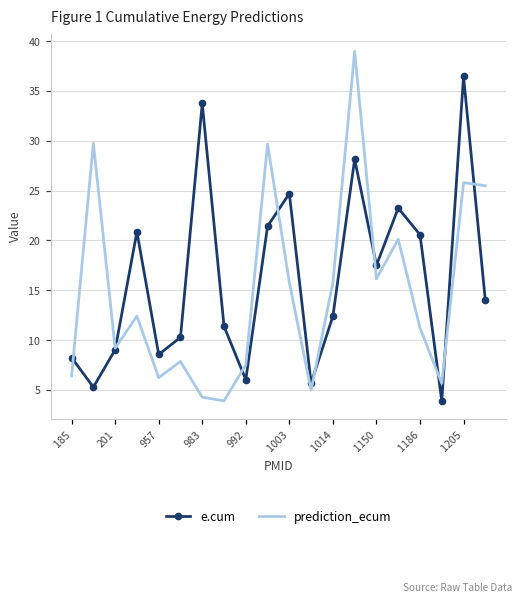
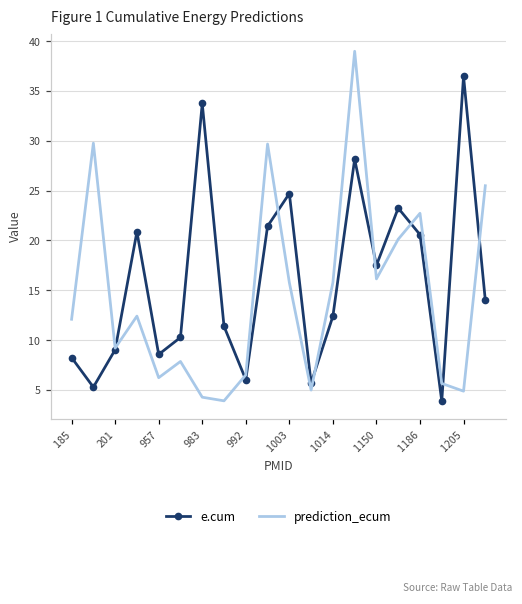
  {
    "e.cum": {
      "185": 8,
      "957": 9,
      "983": 34,
      "992": 6,
      "1003": 25,
      "1014": 12,
      "1150": 18,
      "1186": 21,
      "1205": 36
    },
    "prediction_ecum": {
-     "185": 6,
+     "185": 12,
      "957": 6,
      "983": 4,
-     "992": 8,
+     "992": 7,
      "1003": 16,
      "1014": 16,
      "1150": 16,
-     "1186": 11,
-     "1205": 26
+     "1186": 23,
+     "1205": 5
    }
  }
